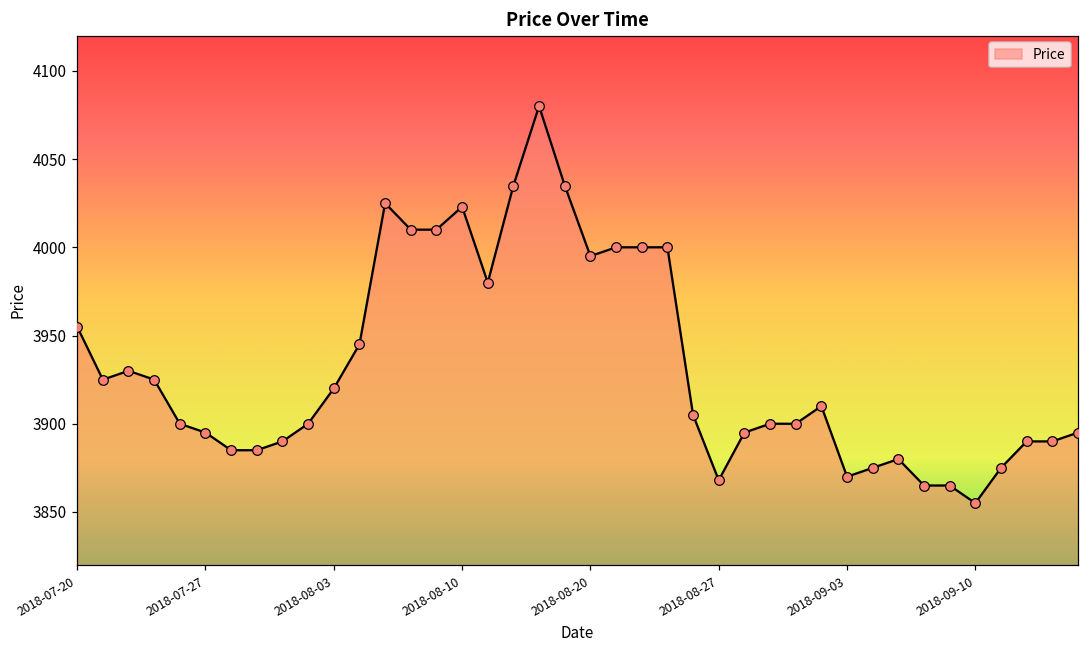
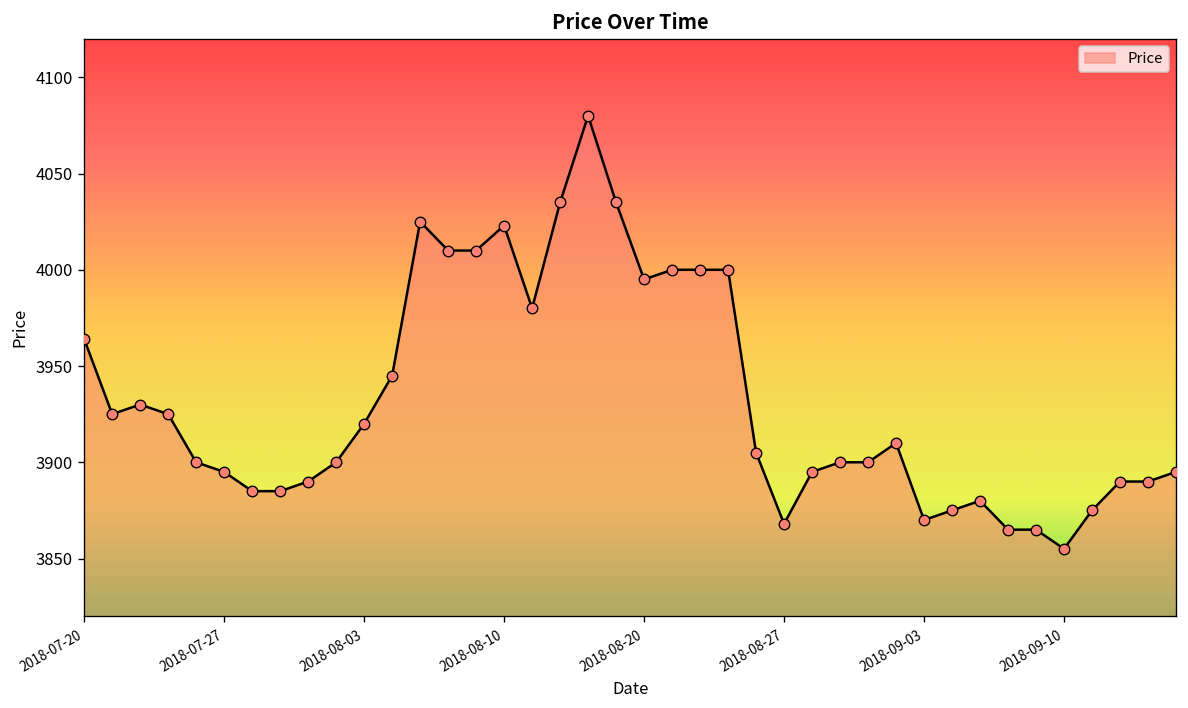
  {
-   "2018-07-20": 3955,
+   "2018-07-20": 3964,
    "2018-07-27": 3895,
    "2018-08-03": 3920,
    "2018-08-10": 4023,
    "2018-08-20": 3995,
    "2018-08-27": 3868,
    "2018-09-03": 3870,
    "2018-09-10": 3855
  }
